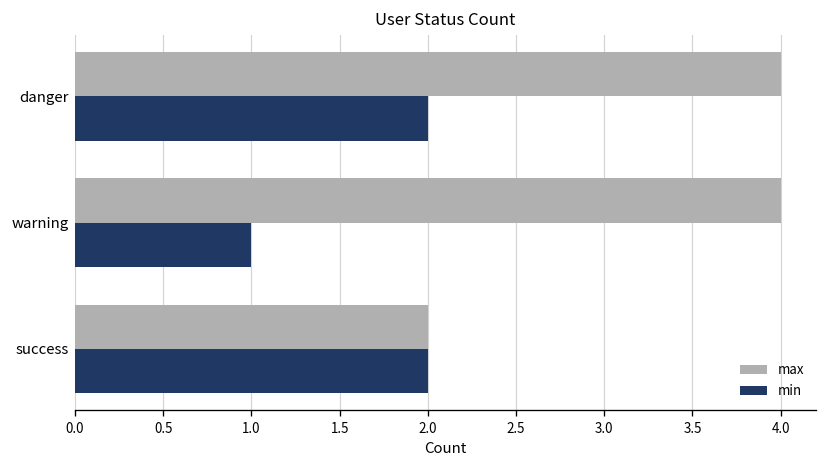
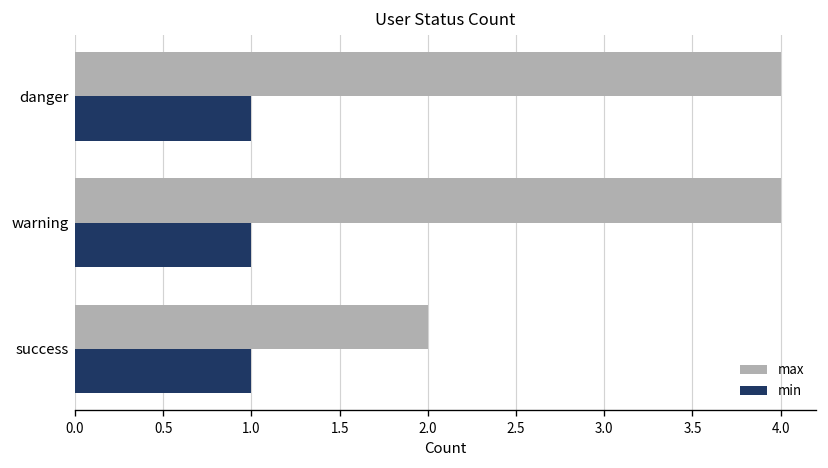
  {
    "max": {
      "danger": 4,
      "warning": 4,
      "success": 2
    },
    "min": {
-     "danger": 2,
+     "danger": 1,
      "warning": 1,
-     "success": 2
+     "success": 1
    }
  }
